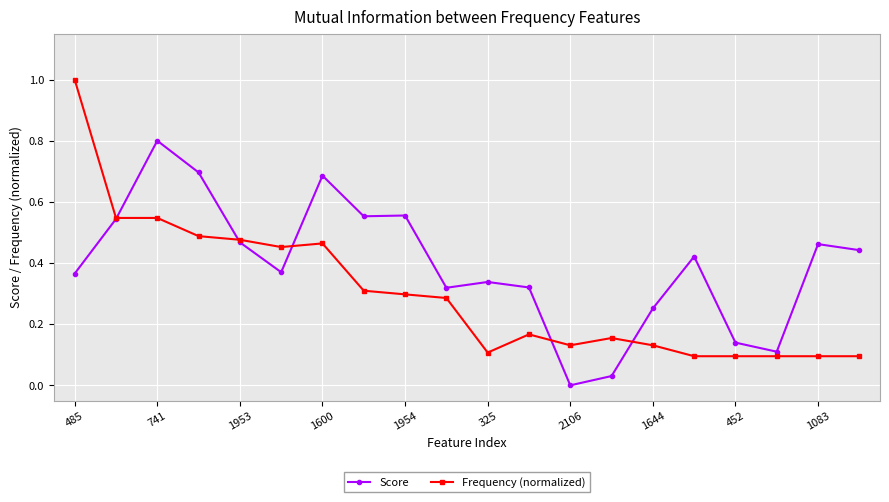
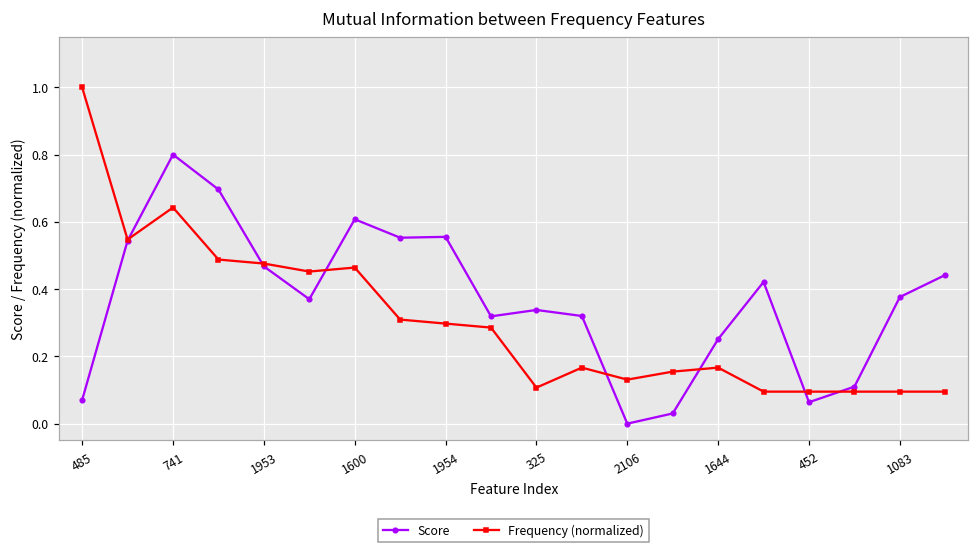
  {
    "Score": {
-     "485": 0.37,
+     "485": 0.07,
      "741": 0.80,
-     "1600": 0.69,
+     "1600": 0.61,
      "1954": 0.56,
      "325": 0.34,
      "2106": 0.00,
      "1644": 0.25,
-     "452": 0.14,
-     "1083": 0.46
+     "452": 0.06,
+     "1083": 0.38
    },
    "Frequency (normalized)": {
      "485": 1.00,
-     "741": 0.55,
+     "741": 0.64,
      "1600": 0.46,
      "1954": 0.30,
      "325": 0.11,
      "2106": 0.13,
-     "1644": 0.13,
+     "1644": 0.17,
      "452": 0.10,
      "1083": 0.10
    }
  }
